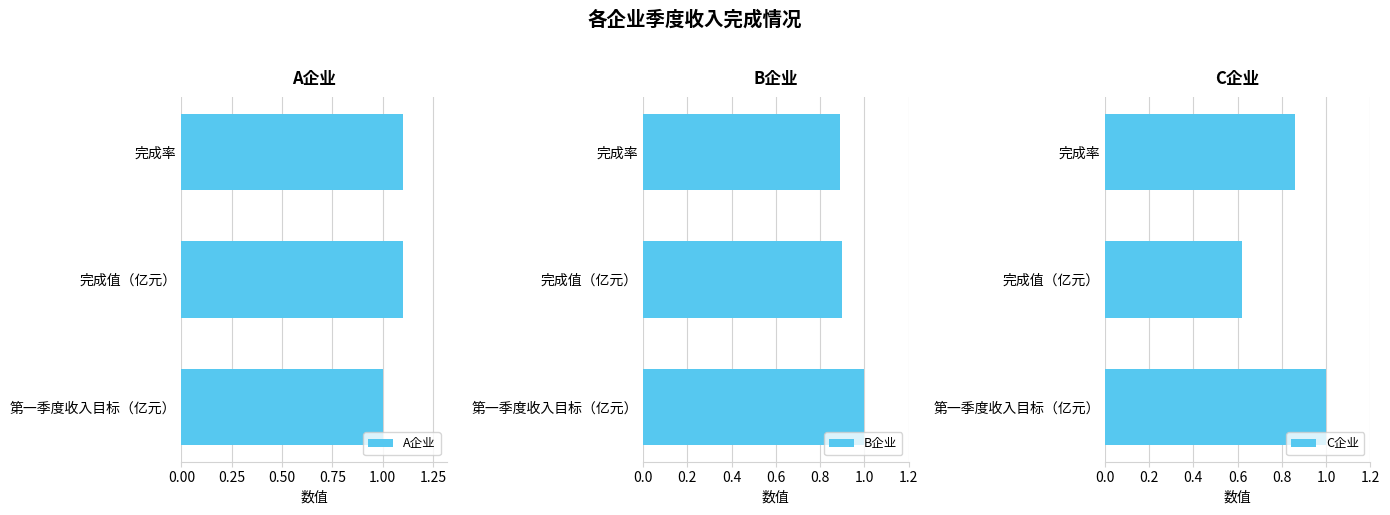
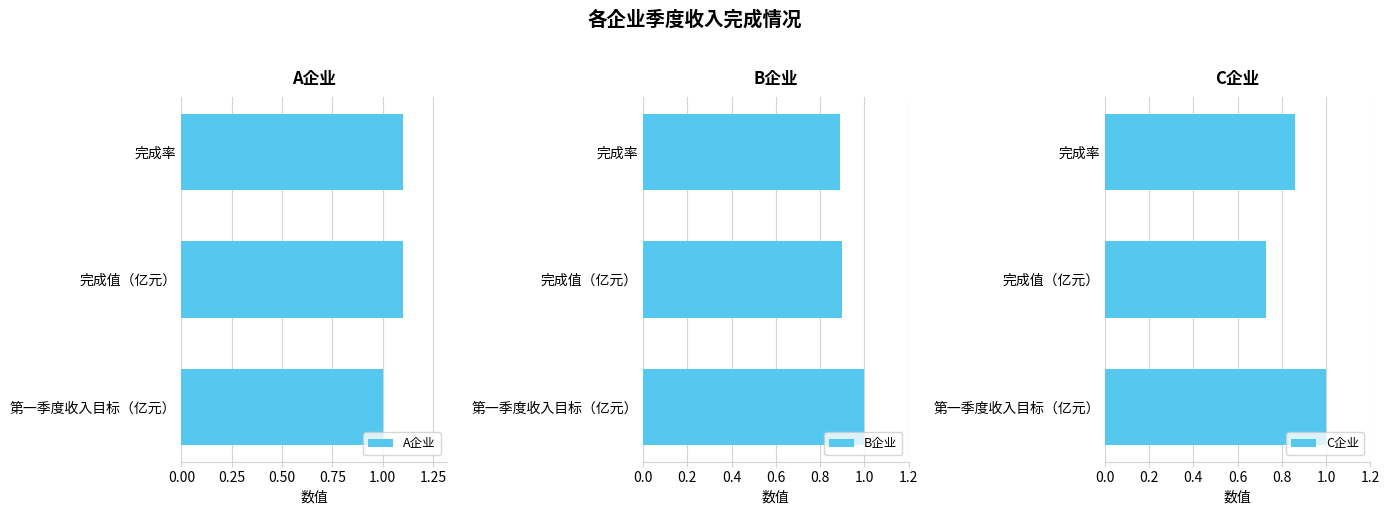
  {
    "A企业": {
      "完成率": 1.10,
      "完成值（亿元）": 1.10,
      "第一季度收入目标（亿元）": 1.00
    },
    "B企业": {
      "完成率": 0.89,
      "完成值（亿元）": 0.90,
      "第一季度收入目标（亿元）": 1.00
    },
    "C企业": {
      "完成率": 0.86,
-     "完成值（亿元）": 0.62,
+     "完成值（亿元）": 0.73,
      "第一季度收入目标（亿元）": 1.00
    }
  }
